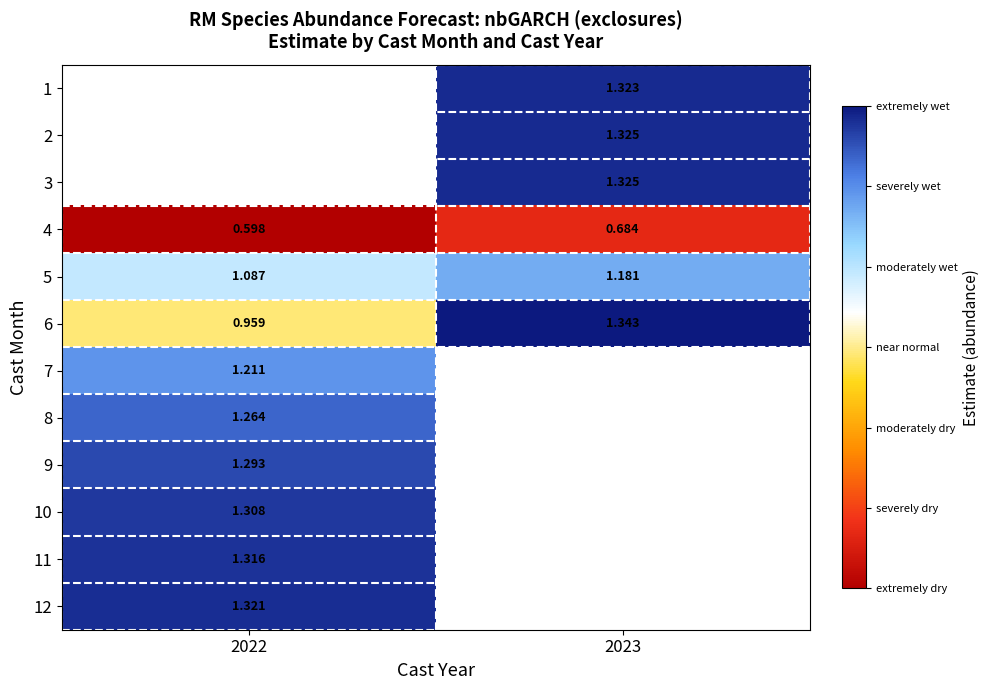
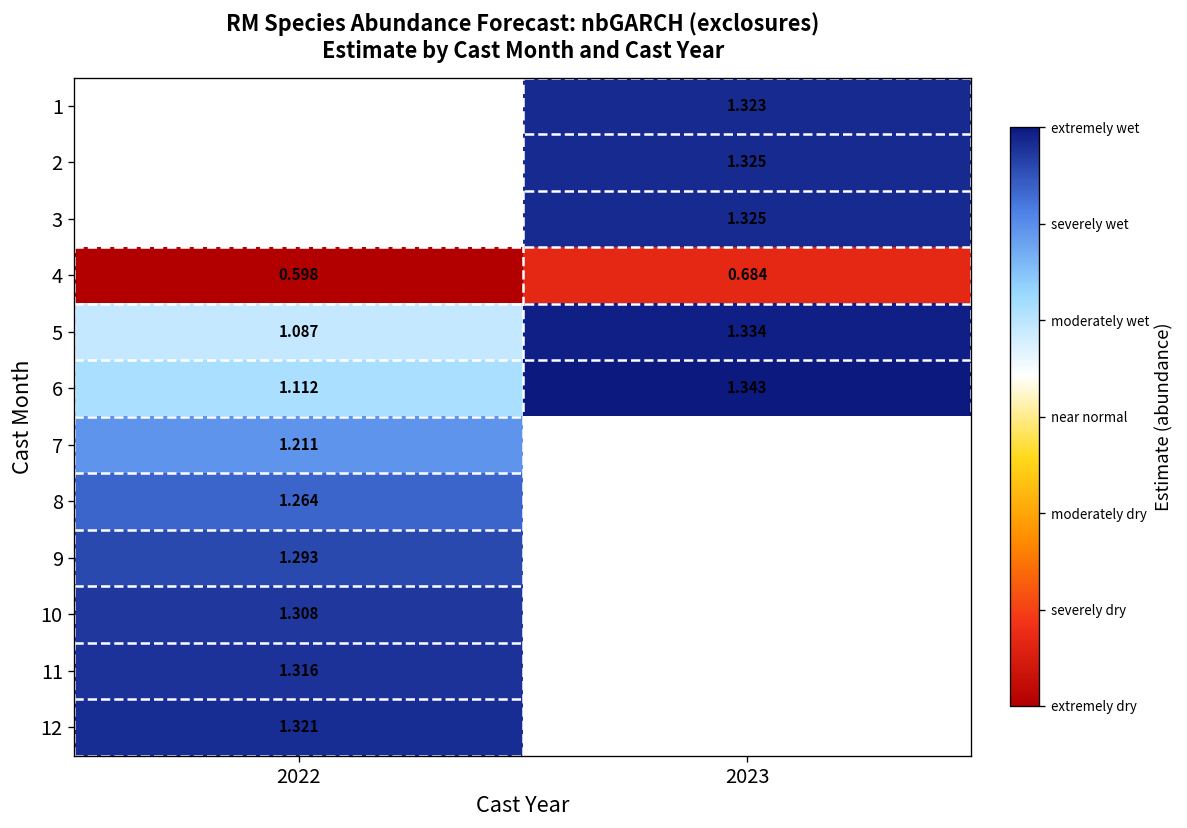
  {
    "1": {
      "2023": 1.323
    },
    "2": {
      "2023": 1.325
    },
    "3": {
      "2023": 1.325
    },
    "4": {
      "2022": 0.598,
      "2023": 0.684
    },
    "5": {
      "2022": 1.087,
-     "2023": 1.181
+     "2023": 1.334
    },
    "6": {
-     "2022": 0.959,
+     "2022": 1.112,
      "2023": 1.343
    },
    "7": {
      "2022": 1.211
    },
    "8": {
      "2022": 1.264
    },
    "9": {
      "2022": 1.293
    },
    "10": {
      "2022": 1.308
    },
    "11": {
      "2022": 1.316
    },
    "12": {
      "2022": 1.321
    }
  }
